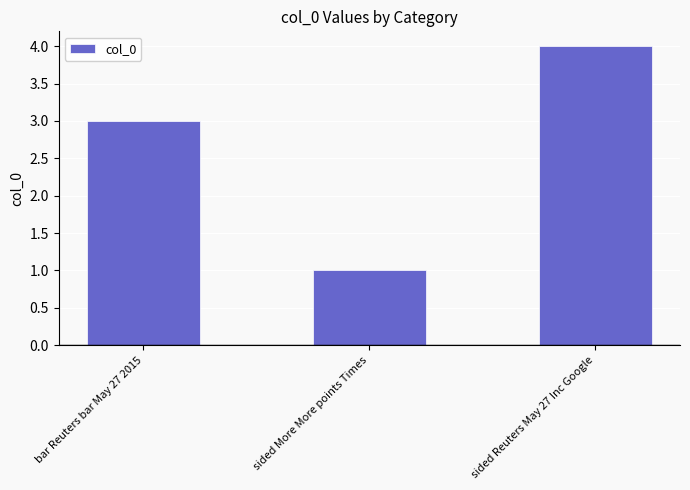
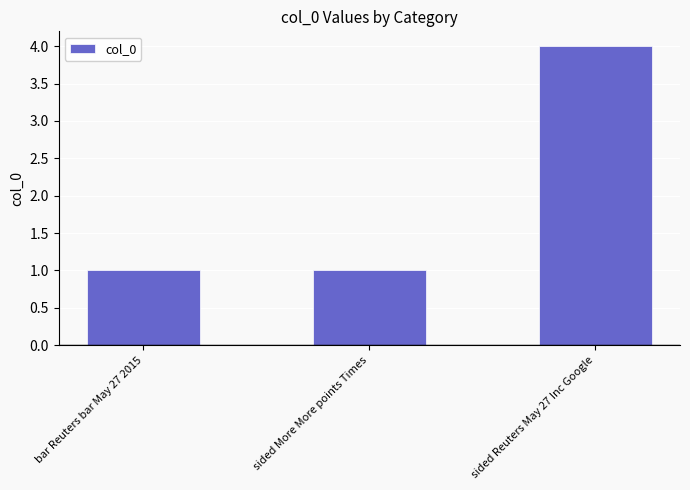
  {
-   "bar Reuters bar May 27 2015": 3,
+   "bar Reuters bar May 27 2015": 1,
    "sided More More points Times": 1,
    "sided Reuters May 27 Inc Google": 4
  }
